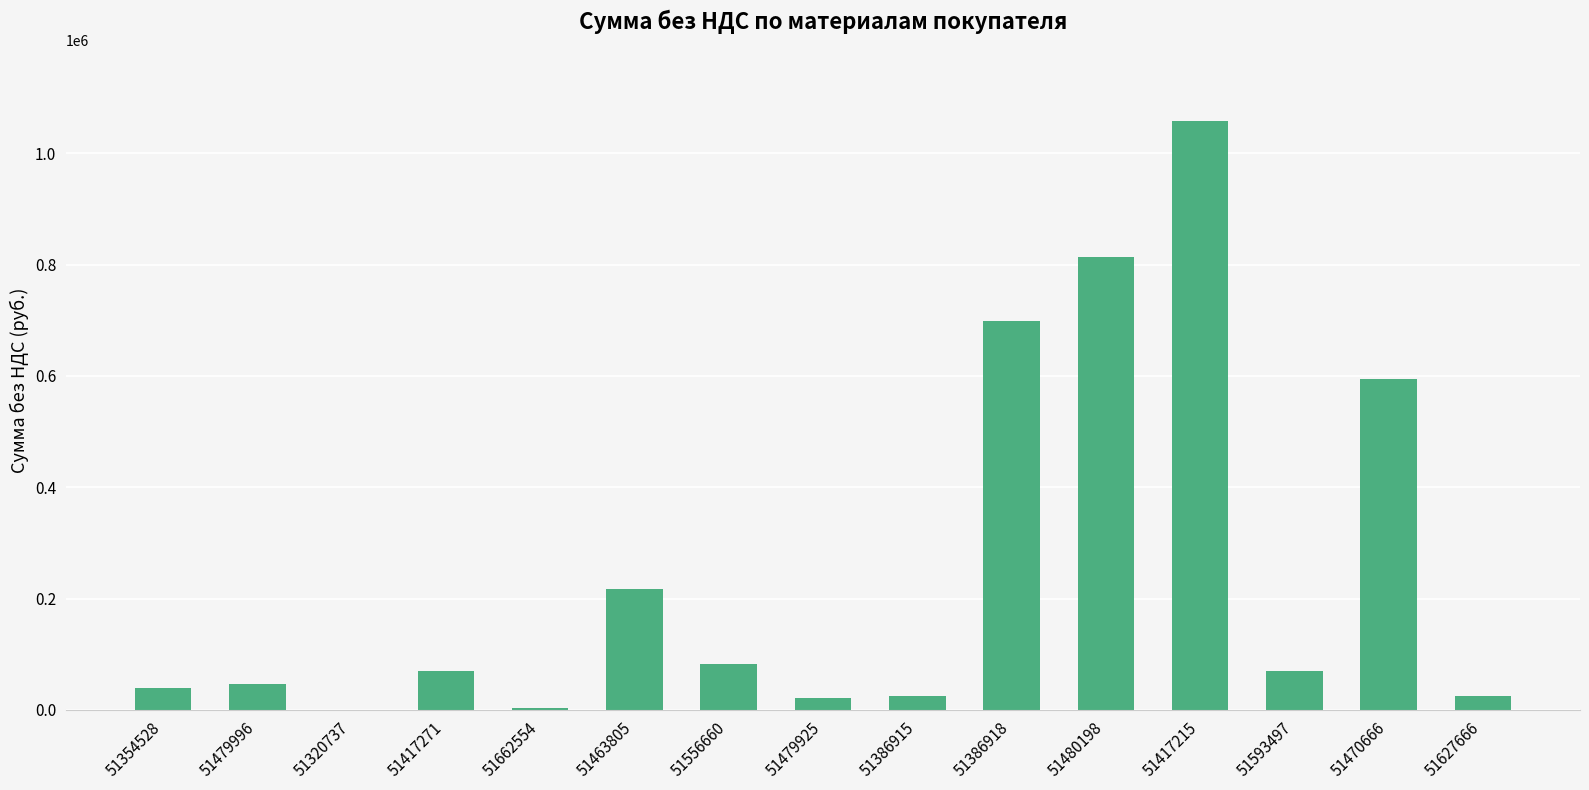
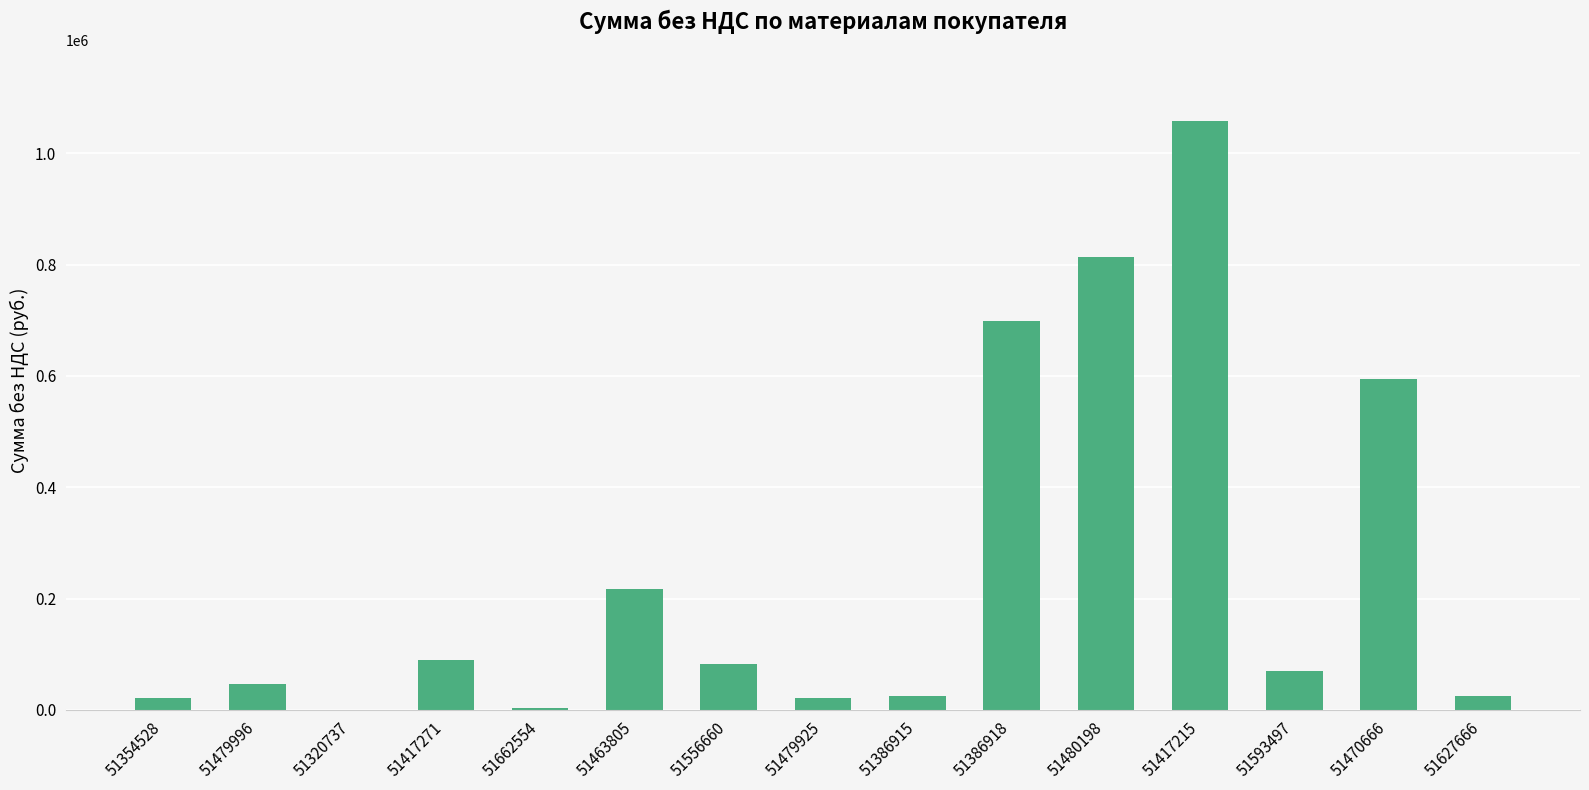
  {
-   "51354528": 40000,
+   "51354528": 20000,
    "51479996": 50000,
-   "51417271": 70000,
+   "51417271": 90000,
    "51463805": 220000,
    "51556660": 80000,
    "51479925": 20000,
    "51386915": 30000,
    "51386918": 700000,
    "51480198": 810000,
    "51417215": 1060000,
    "51593497": 70000,
    "51470666": 600000,
    "51627666": 20000
  }
